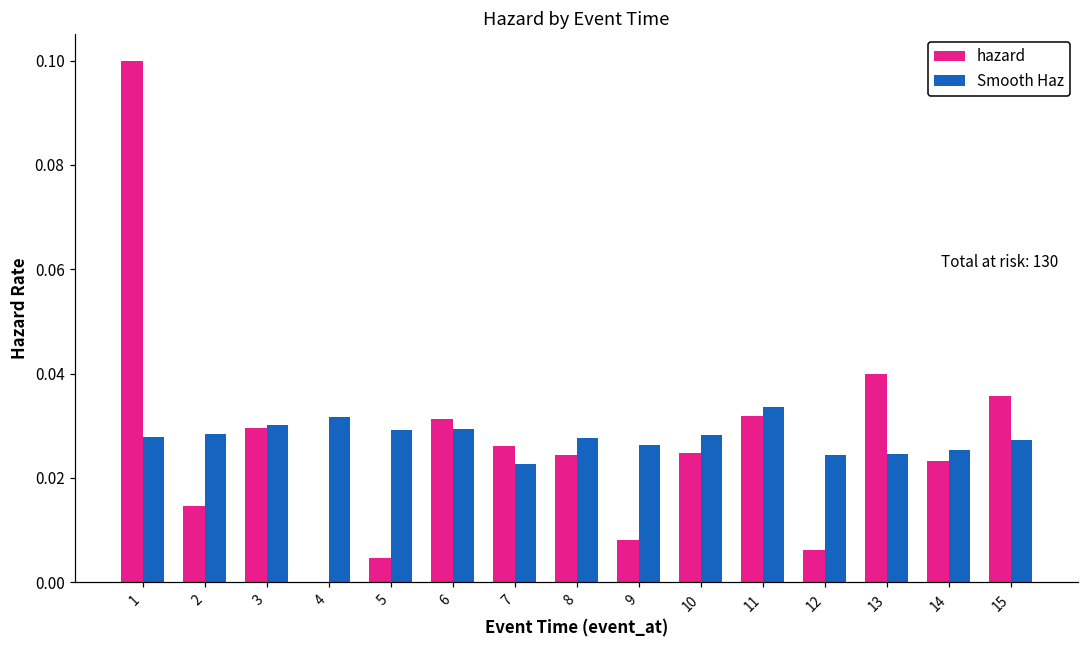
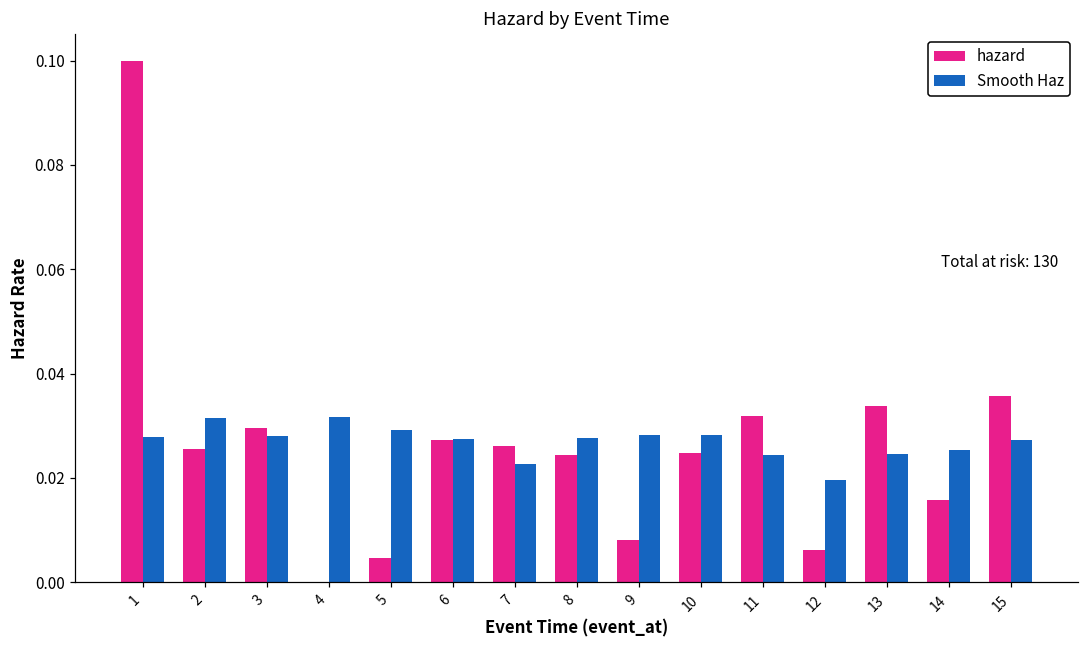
  {
    "hazard": {
      "1": 0.100,
-     "2": 0.015,
+     "2": 0.026,
      "3": 0.030,
      "4": 0.000,
      "5": 0.005,
-     "6": 0.031,
+     "6": 0.027,
      "7": 0.026,
      "8": 0.024,
      "9": 0.008,
      "10": 0.025,
      "11": 0.032,
      "12": 0.006,
-     "13": 0.040,
-     "14": 0.023,
+     "13": 0.034,
+     "14": 0.016,
      "15": 0.036
    },
    "Smooth Haz": {
      "1": 0.028,
-     "2": 0.029,
-     "3": 0.030,
+     "2": 0.031,
+     "3": 0.028,
      "4": 0.032,
      "5": 0.029,
-     "6": 0.029,
+     "6": 0.028,
      "7": 0.023,
      "8": 0.028,
-     "9": 0.026,
+     "9": 0.028,
      "10": 0.028,
-     "11": 0.034,
-     "12": 0.024,
+     "11": 0.024,
+     "12": 0.020,
      "13": 0.025,
      "14": 0.025,
      "15": 0.027
    }
  }
